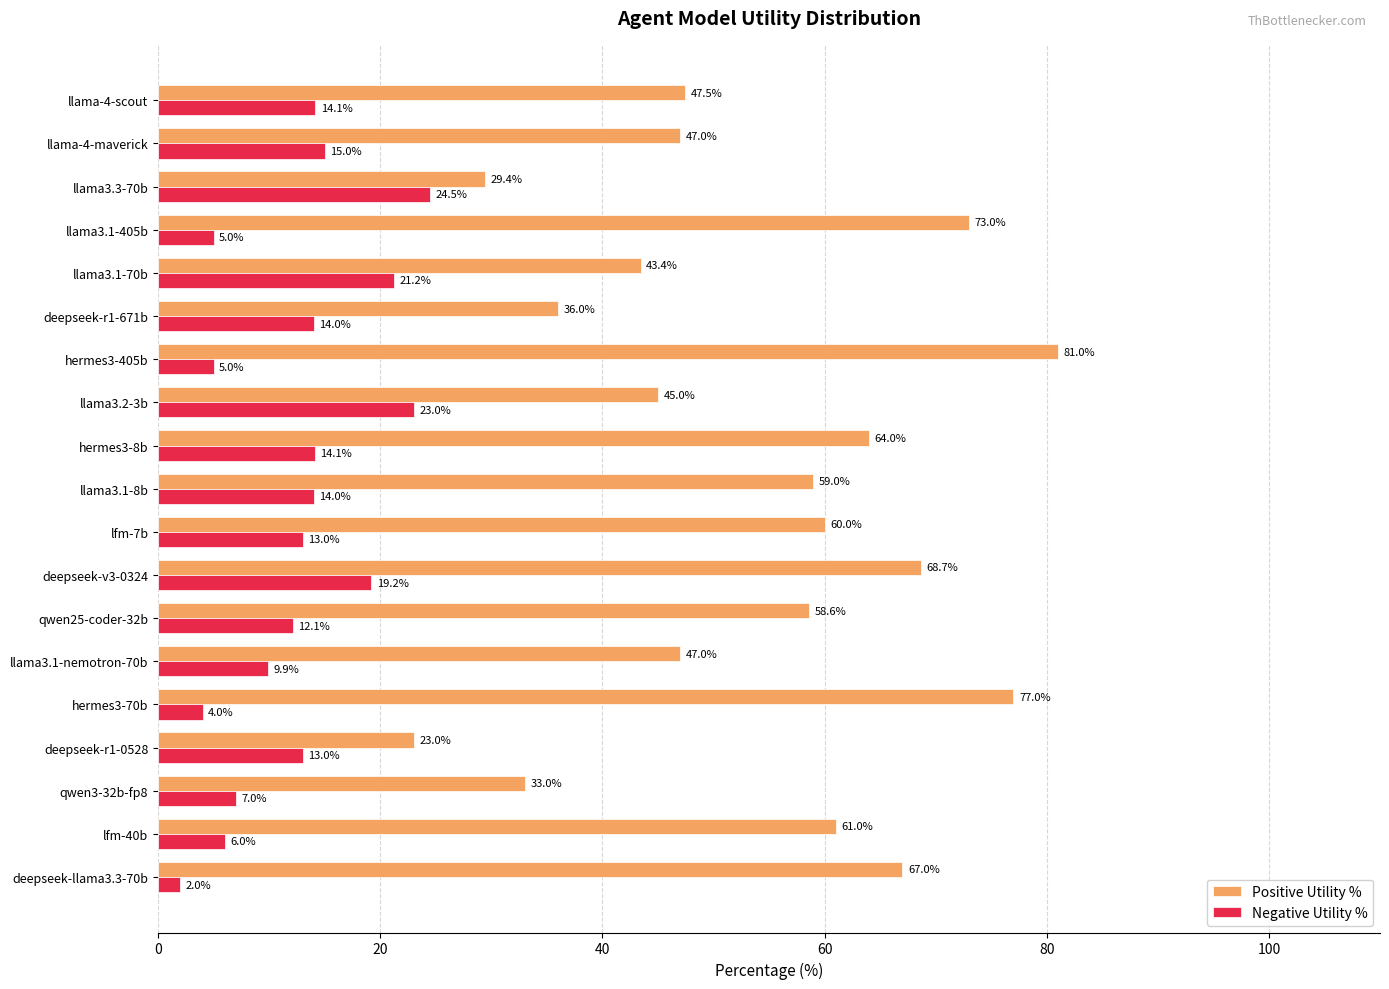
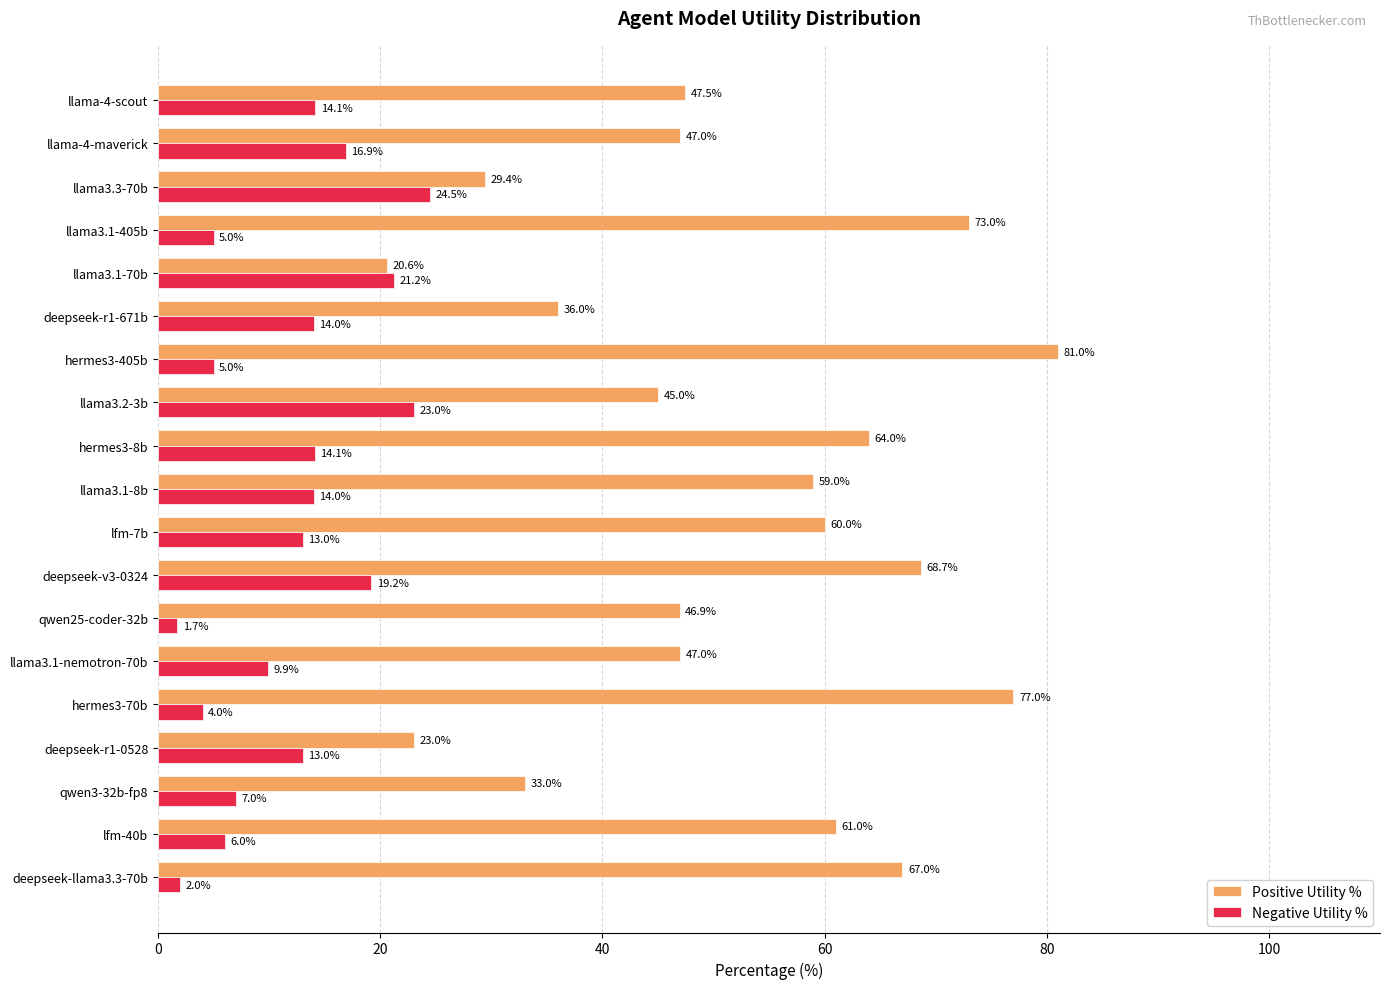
  {
    "Positive Utility %": {
      "llama-4-scout": "47.5%",
      "llama-4-maverick": "47.0%",
      "llama3.3-70b": "29.4%",
      "llama3.1-405b": "73.0%",
-     "llama3.1-70b": "43.4%",
+     "llama3.1-70b": "20.6%",
      "deepseek-r1-671b": "36.0%",
      "hermes3-405b": "81.0%",
      "llama3.2-3b": "45.0%",
      "hermes3-8b": "64.0%",
      "llama3.1-8b": "59.0%",
      "lfm-7b": "60.0%",
      "deepseek-v3-0324": "68.7%",
-     "qwen25-coder-32b": "58.6%",
+     "qwen25-coder-32b": "46.9%",
      "llama3.1-nemotron-70b": "47.0%",
      "hermes3-70b": "77.0%",
      "deepseek-r1-0528": "23.0%",
      "qwen3-32b-fp8": "33.0%",
      "lfm-40b": "61.0%",
      "deepseek-llama3.3-70b": "67.0%"
    },
    "Negative Utility %": {
      "llama-4-scout": "14.1%",
-     "llama-4-maverick": "15.0%",
+     "llama-4-maverick": "16.9%",
      "llama3.3-70b": "24.5%",
      "llama3.1-405b": "5.0%",
      "llama3.1-70b": "21.2%",
      "deepseek-r1-671b": "14.0%",
      "hermes3-405b": "5.0%",
      "llama3.2-3b": "23.0%",
      "hermes3-8b": "14.1%",
      "llama3.1-8b": "14.0%",
      "lfm-7b": "13.0%",
      "deepseek-v3-0324": "19.2%",
-     "qwen25-coder-32b": "12.1%",
+     "qwen25-coder-32b": "1.7%",
      "llama3.1-nemotron-70b": "9.9%",
      "hermes3-70b": "4.0%",
      "deepseek-r1-0528": "13.0%",
      "qwen3-32b-fp8": "7.0%",
      "lfm-40b": "6.0%",
      "deepseek-llama3.3-70b": "2.0%"
    }
  }
